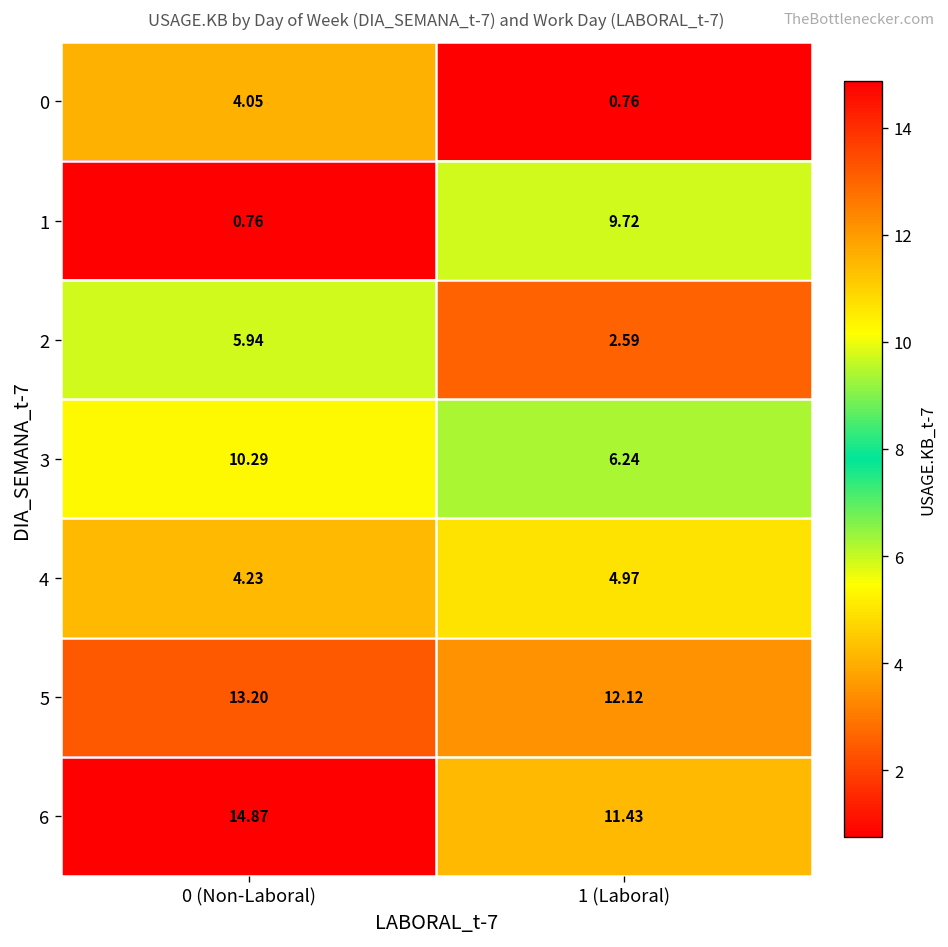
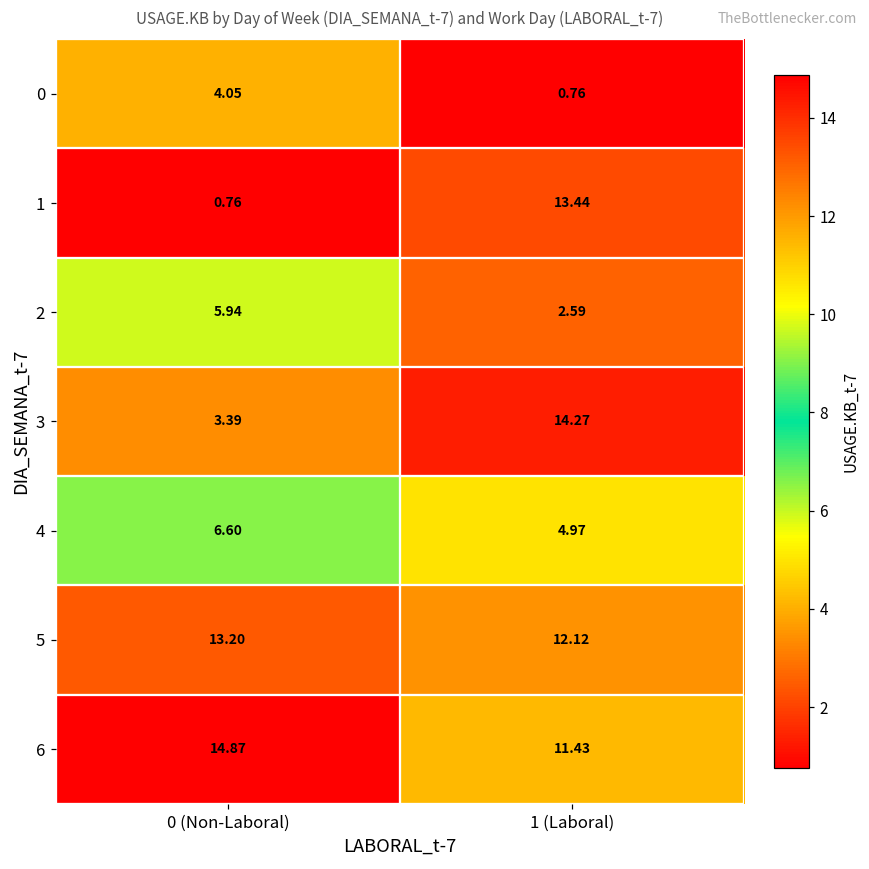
  {
    "0": {
      "0 (Non-Laboral)": 4.05,
      "1 (Laboral)": 0.76
    },
    "1": {
      "0 (Non-Laboral)": 0.76,
-     "1 (Laboral)": 9.72
+     "1 (Laboral)": 13.44
    },
    "2": {
      "0 (Non-Laboral)": 5.94,
      "1 (Laboral)": 2.59
    },
    "3": {
-     "0 (Non-Laboral)": 10.29,
-     "1 (Laboral)": 6.24
+     "0 (Non-Laboral)": 3.39,
+     "1 (Laboral)": 14.27
    },
    "4": {
-     "0 (Non-Laboral)": 4.23,
+     "0 (Non-Laboral)": 6.60,
      "1 (Laboral)": 4.97
    },
    "5": {
      "0 (Non-Laboral)": 13.20,
      "1 (Laboral)": 12.12
    },
    "6": {
      "0 (Non-Laboral)": 14.87,
      "1 (Laboral)": 11.43
    }
  }
